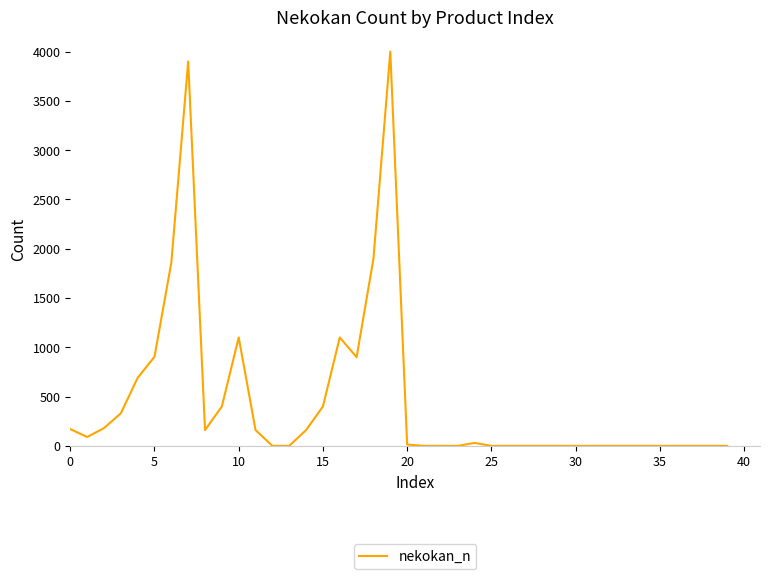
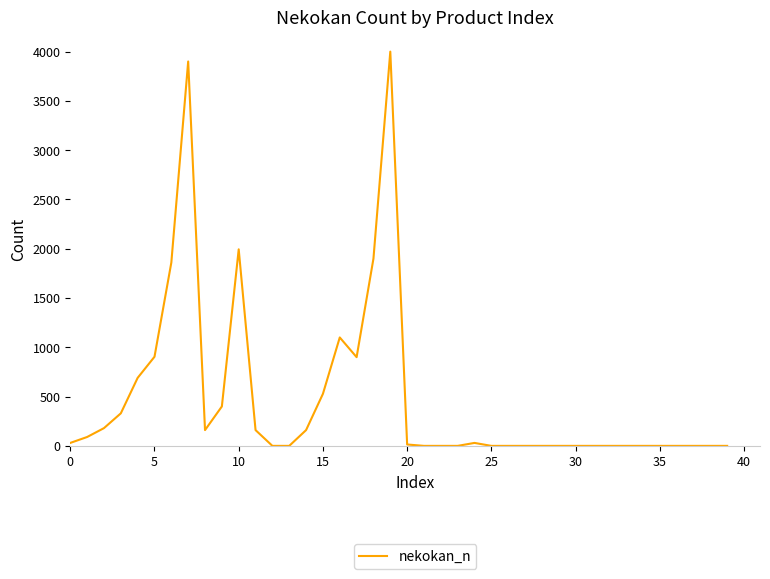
  {
-   "0": 200,
+   "0": 0,
    "5": 900,
-   "10": 1100,
-   "15": 400,
+   "10": 2000,
+   "15": 500,
    "20": 0,
    "25": 0,
    "30": 0,
    "35": 0
  }
